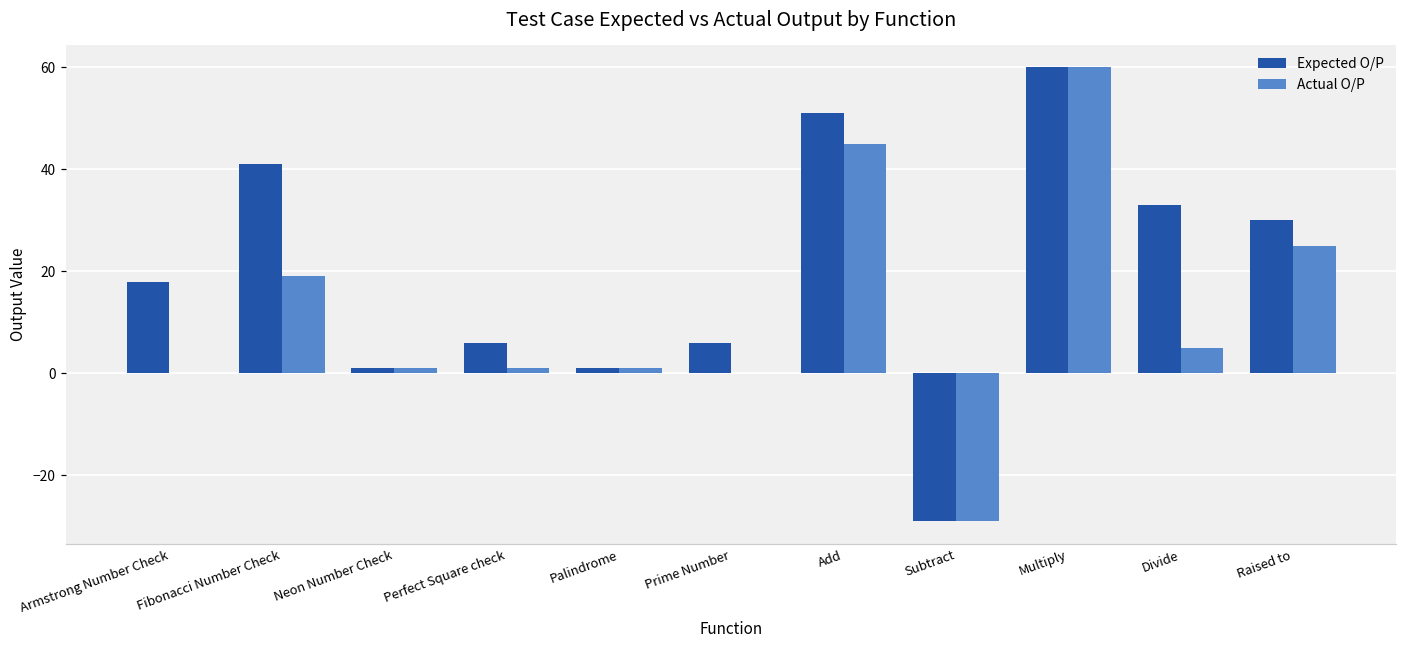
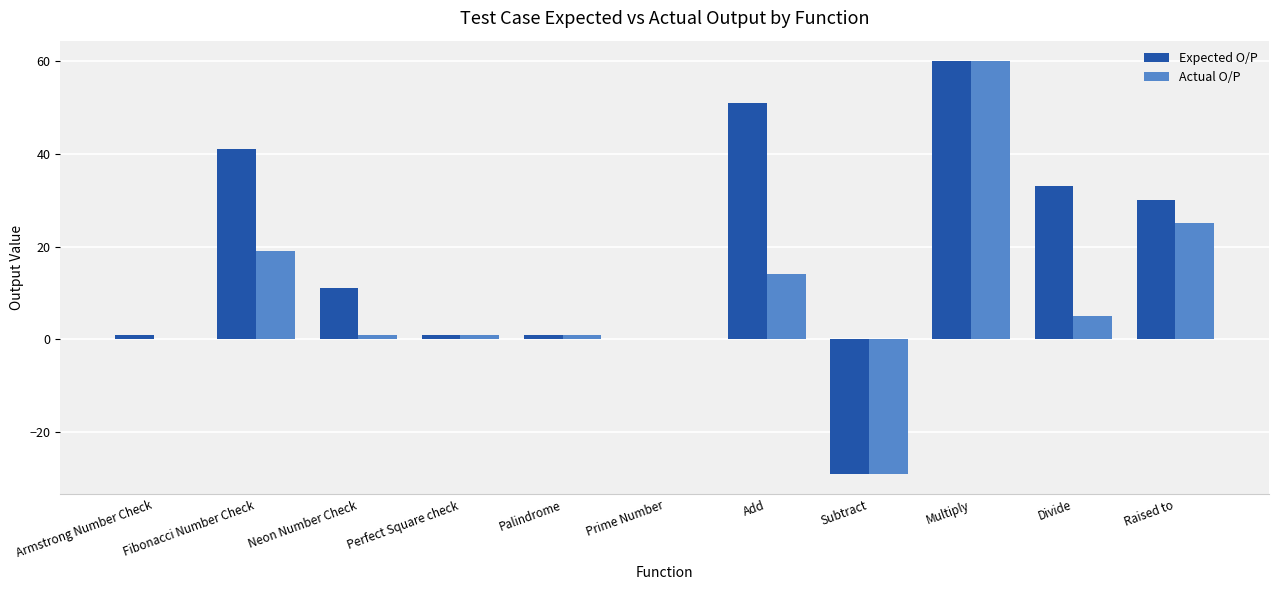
  {
    "Expected O/P": {
-     "Armstrong Number Check": 18,
+     "Armstrong Number Check": 1,
      "Fibonacci Number Check": 41,
-     "Neon Number Check": 1,
-     "Perfect Square check": 6,
+     "Neon Number Check": 11,
+     "Perfect Square check": 1,
      "Palindrome": 1,
-     "Prime Number": 6,
+     "Prime Number": 0,
      "Add": 51,
      "Subtract": -29,
      "Multiply": 60,
      "Divide": 33,
      "Raised to": 30
    },
    "Actual O/P": {
      "Armstrong Number Check": 0,
      "Fibonacci Number Check": 19,
      "Neon Number Check": 1,
      "Perfect Square check": 1,
      "Palindrome": 1,
      "Prime Number": 0,
-     "Add": 45,
+     "Add": 14,
      "Subtract": -29,
      "Multiply": 60,
      "Divide": 5,
      "Raised to": 25
    }
  }
